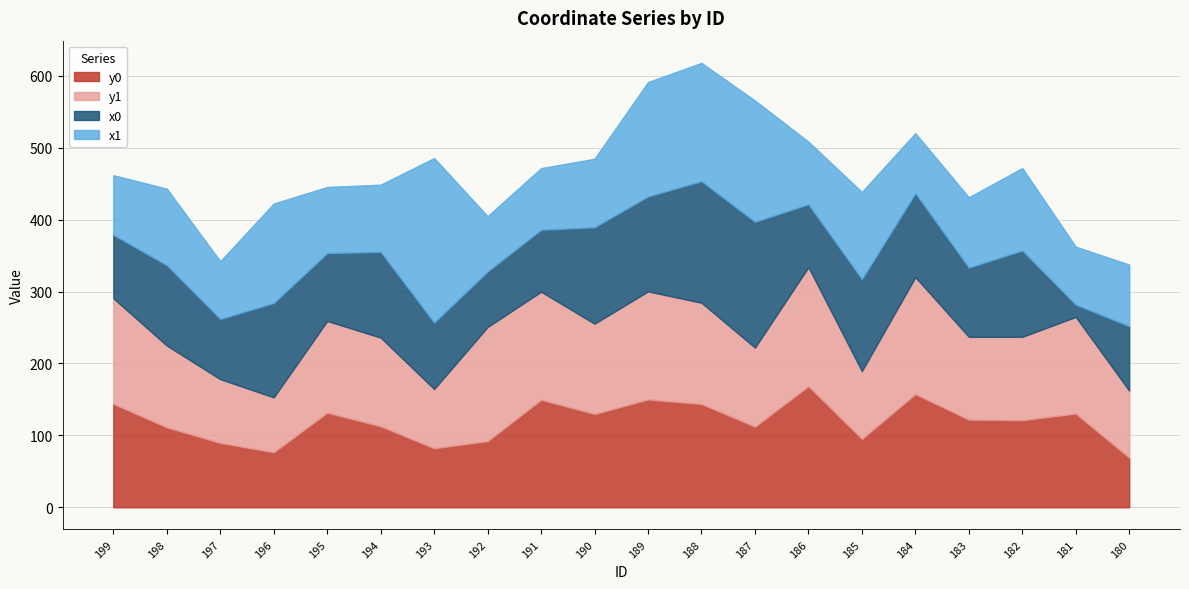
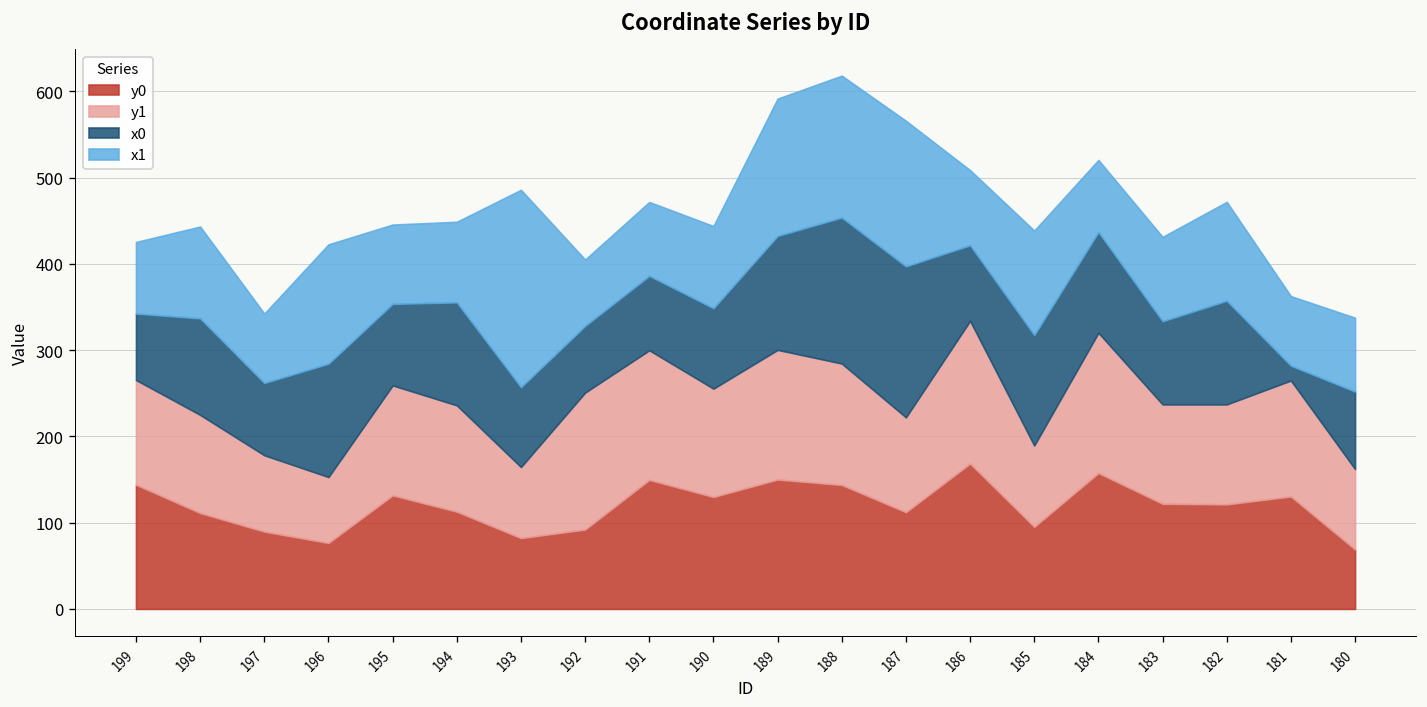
  {
    "y0": {
      "199": 140,
      "198": 110,
      "197": 90,
      "196": 80,
      "195": 130,
      "194": 110,
      "193": 80,
      "192": 90,
      "191": 150,
      "190": 130,
      "189": 150,
      "188": 140,
      "187": 110,
      "186": 170,
      "185": 100,
      "184": 160,
      "183": 120,
      "182": 120,
      "181": 130,
      "180": 70
    },
    "y1": {
-     "199": 150,
+     "199": 120,
      "198": 110,
      "197": 90,
      "196": 80,
      "195": 130,
      "194": 120,
      "193": 80,
      "192": 160,
      "191": 150,
      "190": 130,
      "189": 150,
      "188": 140,
      "187": 110,
      "186": 170,
      "185": 90,
      "184": 160,
      "183": 120,
      "182": 120,
      "181": 130,
      "180": 90
    },
    "x0": {
-     "199": 90,
+     "199": 80,
      "198": 110,
      "197": 80,
      "196": 130,
      "195": 90,
      "194": 120,
      "193": 90,
      "192": 80,
      "191": 90,
-     "190": 130,
+     "190": 90,
      "189": 130,
      "188": 170,
      "187": 180,
      "186": 90,
      "185": 130,
      "184": 120,
      "183": 100,
      "182": 120,
      "181": 20,
      "180": 90
    },
    "x1": {
      "199": 80,
      "198": 110,
      "197": 80,
      "196": 140,
      "195": 90,
      "194": 90,
      "193": 230,
      "192": 80,
      "191": 90,
      "190": 100,
      "189": 160,
      "188": 160,
      "187": 170,
      "186": 90,
      "185": 120,
      "184": 80,
      "183": 100,
      "182": 110,
      "181": 80,
      "180": 90
    }
  }
